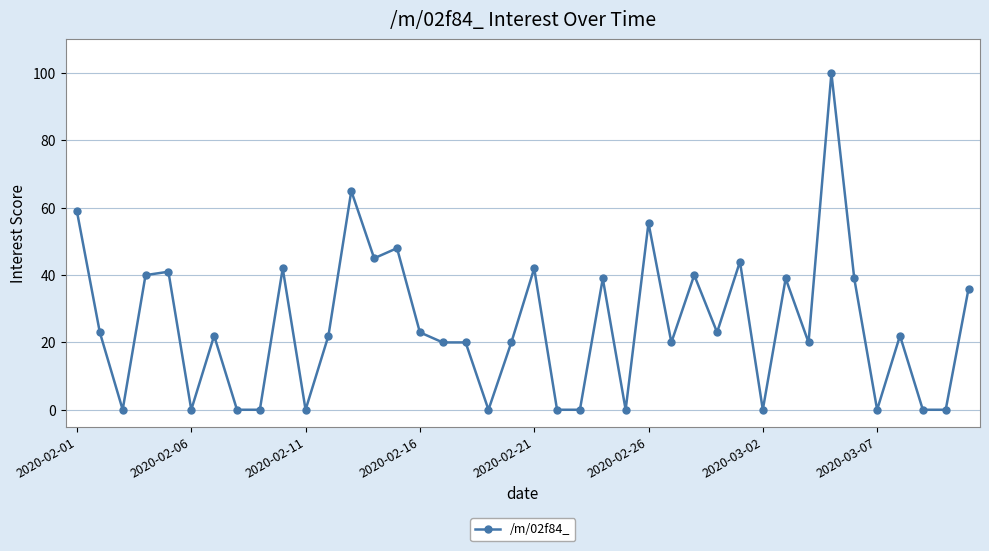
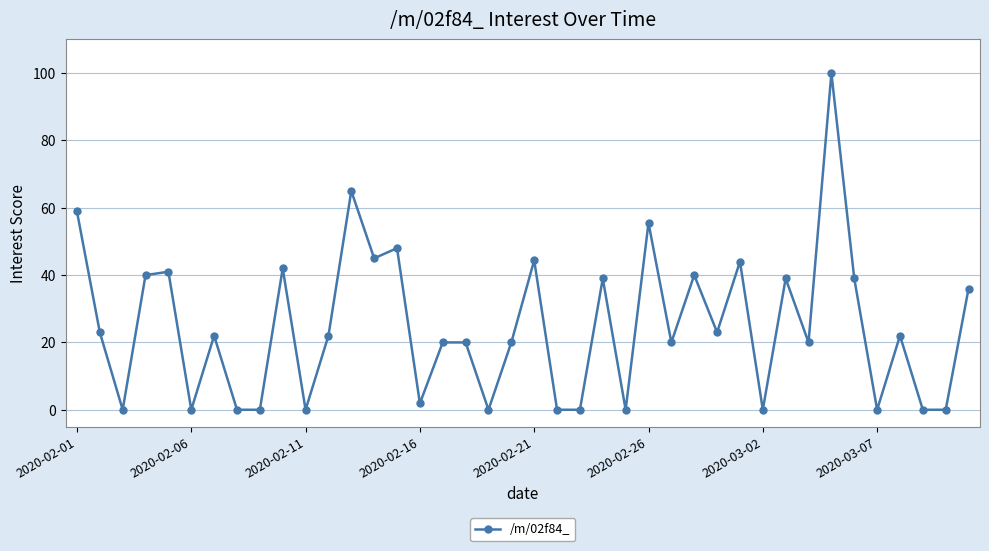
  {
    "2020-02-01": 59,
    "2020-02-06": 0,
    "2020-02-11": 0,
-   "2020-02-16": 23,
-   "2020-02-21": 42,
+   "2020-02-16": 2,
+   "2020-02-21": 44,
    "2020-02-26": 56,
    "2020-03-02": 0,
    "2020-03-07": 0
  }
